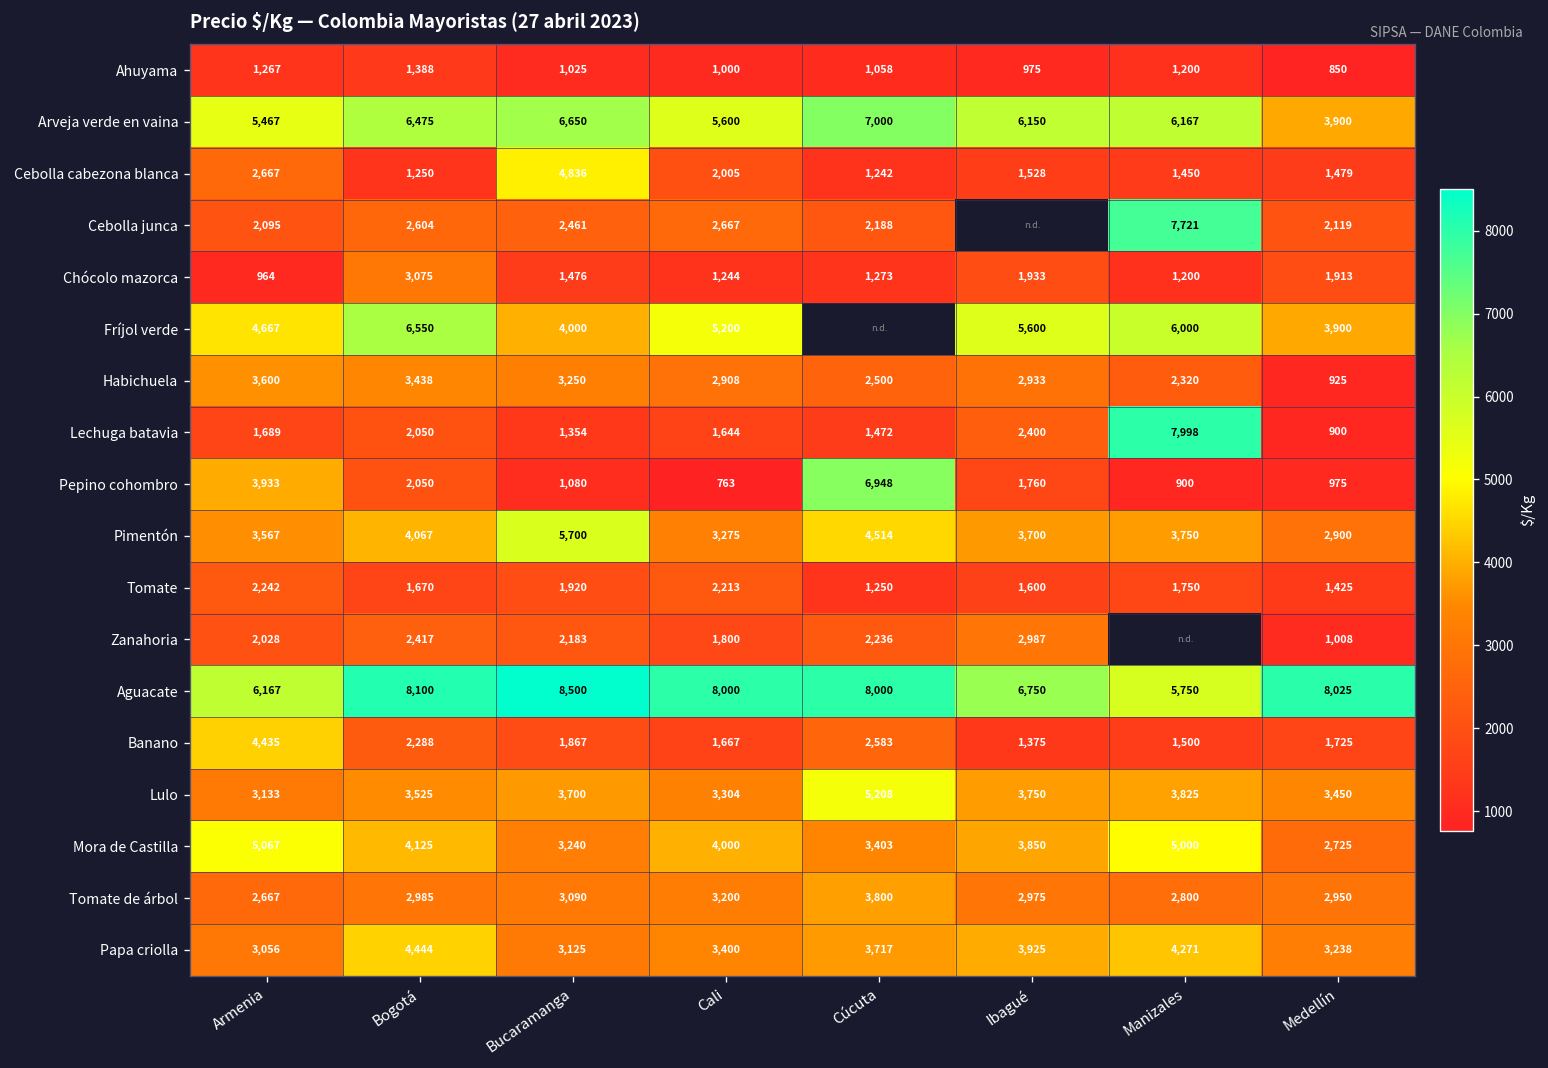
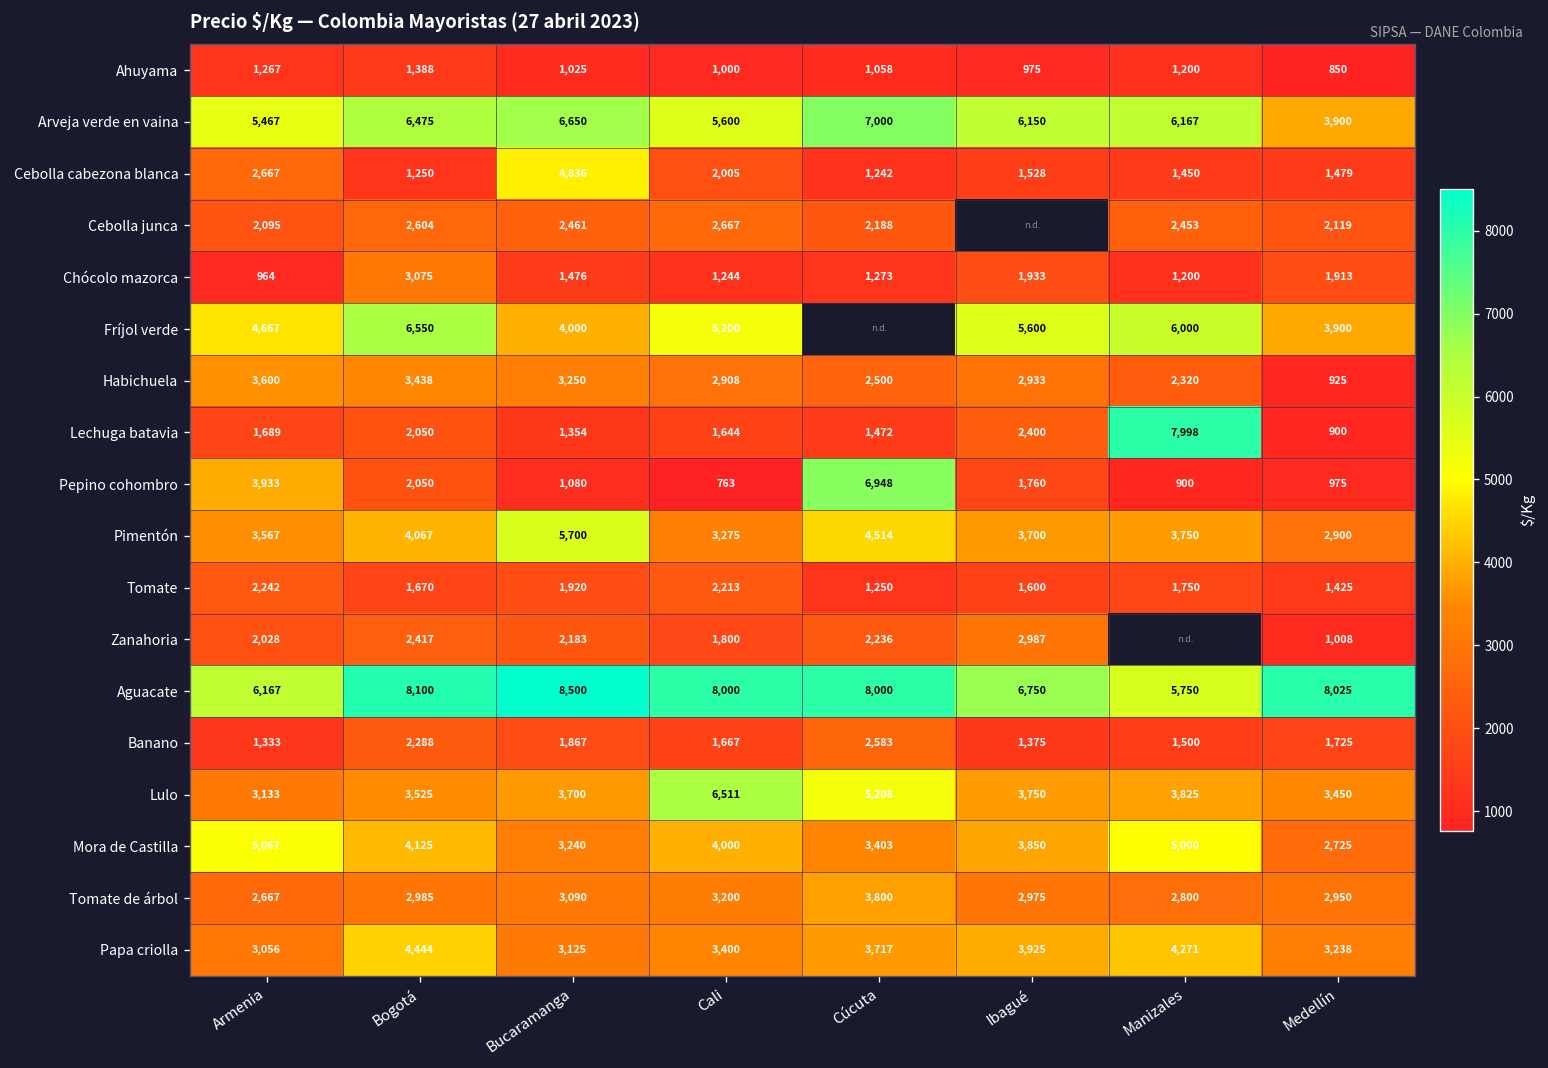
  {
    "Ahuyama": {
      "Armenia": "1,267",
      "Bogotá": "1,388",
      "Bucaramanga": "1,025",
      "Cali": "1,000",
      "Cúcuta": "1,058",
      "Ibagué": "975",
      "Manizales": "1,200",
      "Medellín": "850"
    },
    "Arveja verde en vaina": {
      "Armenia": "5,467",
      "Bogotá": "6,475",
      "Bucaramanga": "6,650",
      "Cali": "5,600",
      "Cúcuta": "7,000",
      "Ibagué": "6,150",
      "Manizales": "6,167",
      "Medellín": "3,900"
    },
    "Cebolla cabezona blanca": {
      "Armenia": "2,667",
      "Bogotá": "1,250",
      "Bucaramanga": "4,836",
      "Cali": "2,005",
      "Cúcuta": "1,242",
      "Ibagué": "1,528",
      "Manizales": "1,450",
      "Medellín": "1,479"
    },
    "Cebolla junca": {
      "Armenia": "2,095",
      "Bogotá": "2,604",
      "Bucaramanga": "2,461",
      "Cali": "2,667",
      "Cúcuta": "2,188",
-     "Manizales": "7,721",
+     "Manizales": "2,453",
      "Medellín": "2,119"
    },
    "Chócolo mazorca": {
      "Armenia": "964",
      "Bogotá": "3,075",
      "Bucaramanga": "1,476",
      "Cali": "1,244",
      "Cúcuta": "1,273",
      "Ibagué": "1,933",
      "Manizales": "1,200",
      "Medellín": "1,913"
    },
    "Fríjol verde": {
      "Armenia": "4,667",
      "Bogotá": "6,550",
      "Bucaramanga": "4,000",
      "Cali": "5,200",
      "Ibagué": "5,600",
      "Manizales": "6,000",
      "Medellín": "3,900"
    },
    "Habichuela": {
      "Armenia": "3,600",
      "Bogotá": "3,438",
      "Bucaramanga": "3,250",
      "Cali": "2,908",
      "Cúcuta": "2,500",
      "Ibagué": "2,933",
      "Manizales": "2,320",
      "Medellín": "925"
    },
    "Lechuga batavia": {
      "Armenia": "1,689",
      "Bogotá": "2,050",
      "Bucaramanga": "1,354",
      "Cali": "1,644",
      "Cúcuta": "1,472",
      "Ibagué": "2,400",
      "Manizales": "7,998",
      "Medellín": "900"
    },
    "Pepino cohombro": {
      "Armenia": "3,933",
      "Bogotá": "2,050",
      "Bucaramanga": "1,080",
      "Cali": "763",
      "Cúcuta": "6,948",
      "Ibagué": "1,760",
      "Manizales": "900",
      "Medellín": "975"
    },
    "Pimentón": {
      "Armenia": "3,567",
      "Bogotá": "4,067",
      "Bucaramanga": "5,700",
      "Cali": "3,275",
      "Cúcuta": "4,514",
      "Ibagué": "3,700",
      "Manizales": "3,750",
      "Medellín": "2,900"
    },
    "Tomate": {
      "Armenia": "2,242",
      "Bogotá": "1,670",
      "Bucaramanga": "1,920",
      "Cali": "2,213",
      "Cúcuta": "1,250",
      "Ibagué": "1,600",
      "Manizales": "1,750",
      "Medellín": "1,425"
    },
    "Zanahoria": {
      "Armenia": "2,028",
      "Bogotá": "2,417",
      "Bucaramanga": "2,183",
      "Cali": "1,800",
      "Cúcuta": "2,236",
      "Ibagué": "2,987",
      "Medellín": "1,008"
    },
    "Aguacate": {
      "Armenia": "6,167",
      "Bogotá": "8,100",
      "Bucaramanga": "8,500",
      "Cali": "8,000",
      "Cúcuta": "8,000",
      "Ibagué": "6,750",
      "Manizales": "5,750",
      "Medellín": "8,025"
    },
    "Banano": {
-     "Armenia": "4,435",
+     "Armenia": "1,333",
      "Bogotá": "2,288",
      "Bucaramanga": "1,867",
      "Cali": "1,667",
      "Cúcuta": "2,583",
      "Ibagué": "1,375",
      "Manizales": "1,500",
      "Medellín": "1,725"
    },
    "Lulo": {
      "Armenia": "3,133",
      "Bogotá": "3,525",
      "Bucaramanga": "3,700",
-     "Cali": "3,304",
+     "Cali": "6,511",
      "Cúcuta": "5,208",
      "Ibagué": "3,750",
      "Manizales": "3,825",
      "Medellín": "3,450"
    },
    "Mora de Castilla": {
      "Armenia": "5,067",
      "Bogotá": "4,125",
      "Bucaramanga": "3,240",
      "Cali": "4,000",
      "Cúcuta": "3,403",
      "Ibagué": "3,850",
      "Manizales": "5,000",
      "Medellín": "2,725"
    },
    "Tomate de árbol": {
      "Armenia": "2,667",
      "Bogotá": "2,985",
      "Bucaramanga": "3,090",
      "Cali": "3,200",
      "Cúcuta": "3,800",
      "Ibagué": "2,975",
      "Manizales": "2,800",
      "Medellín": "2,950"
    },
    "Papa criolla": {
      "Armenia": "3,056",
      "Bogotá": "4,444",
      "Bucaramanga": "3,125",
      "Cali": "3,400",
      "Cúcuta": "3,717",
      "Ibagué": "3,925",
      "Manizales": "4,271",
      "Medellín": "3,238"
    }
  }
